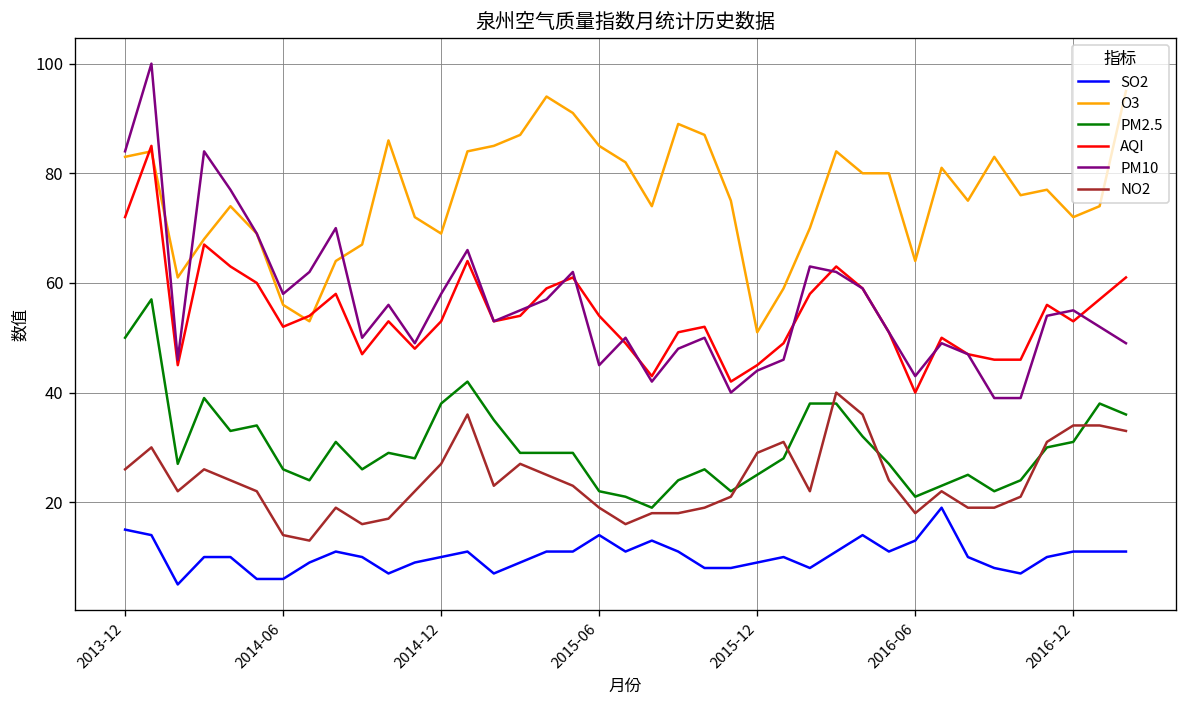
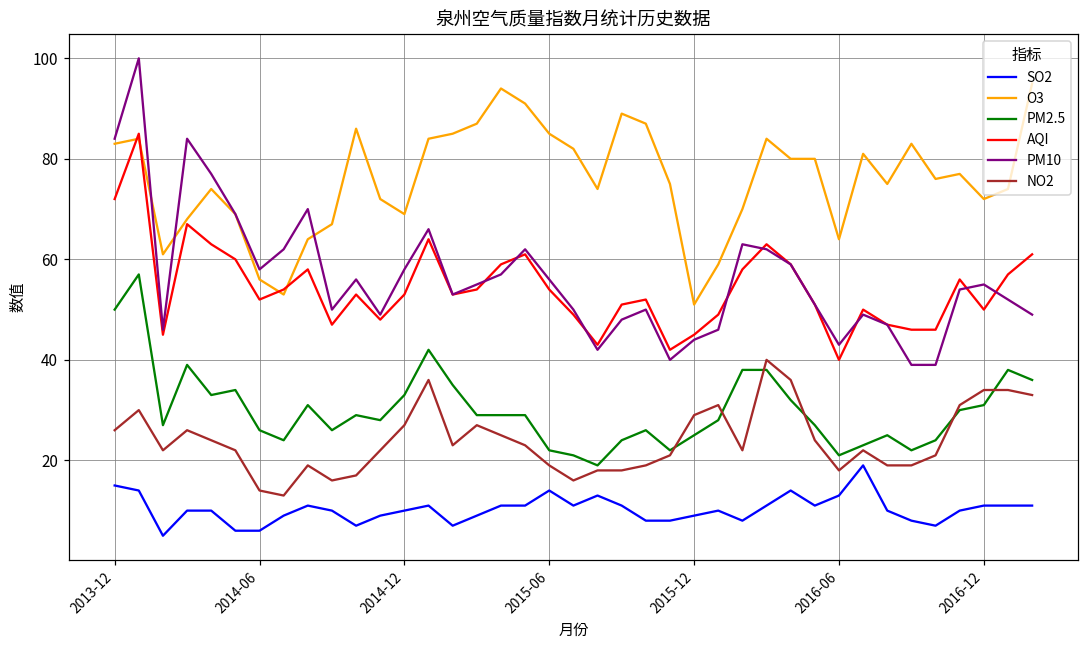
  {
    "SO2": {
      "2013-12": 15,
      "2014-06": 6,
      "2014-12": 10,
      "2015-06": 14,
      "2015-12": 9,
      "2016-06": 13,
      "2016-12": 11
    },
    "O3": {
      "2013-12": 83,
      "2014-06": 56,
      "2014-12": 69,
      "2015-06": 85,
      "2015-12": 51,
      "2016-06": 64,
      "2016-12": 72
    },
    "PM2.5": {
      "2013-12": 50,
      "2014-06": 26,
-     "2014-12": 38,
+     "2014-12": 33,
      "2015-06": 22,
      "2015-12": 25,
      "2016-06": 21,
      "2016-12": 31
    },
    "AQI": {
      "2013-12": 72,
      "2014-06": 52,
      "2014-12": 53,
      "2015-06": 54,
      "2015-12": 45,
      "2016-06": 40,
-     "2016-12": 53
+     "2016-12": 50
    },
    "PM10": {
      "2013-12": 84,
      "2014-06": 58,
      "2014-12": 58,
-     "2015-06": 45,
+     "2015-06": 56,
      "2015-12": 44,
      "2016-06": 43,
      "2016-12": 55
    },
    "NO2": {
      "2013-12": 26,
      "2014-06": 14,
      "2014-12": 27,
      "2015-06": 19,
      "2015-12": 29,
      "2016-06": 18,
      "2016-12": 34
    }
  }
